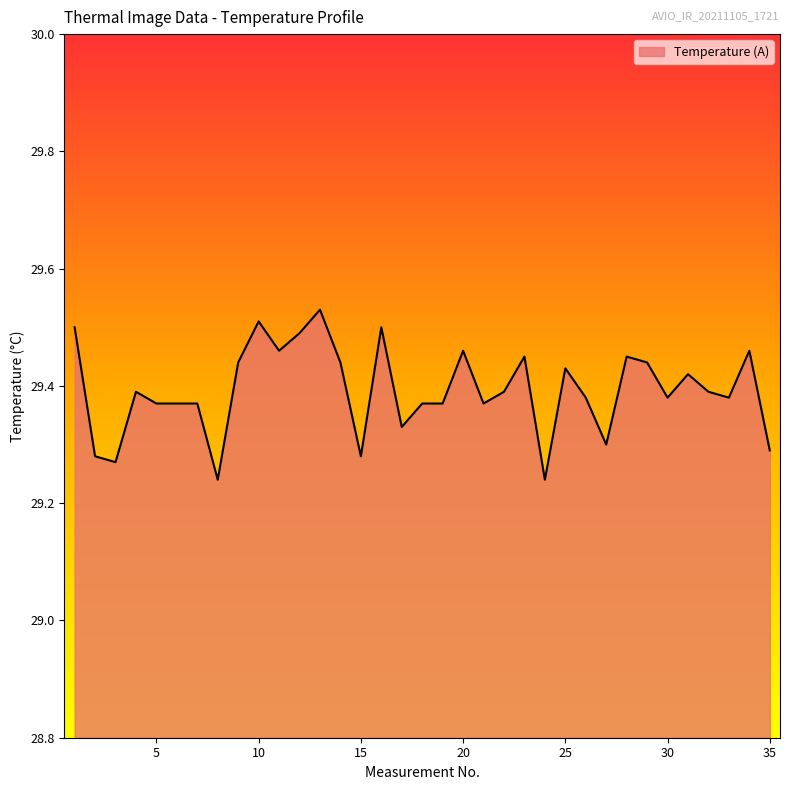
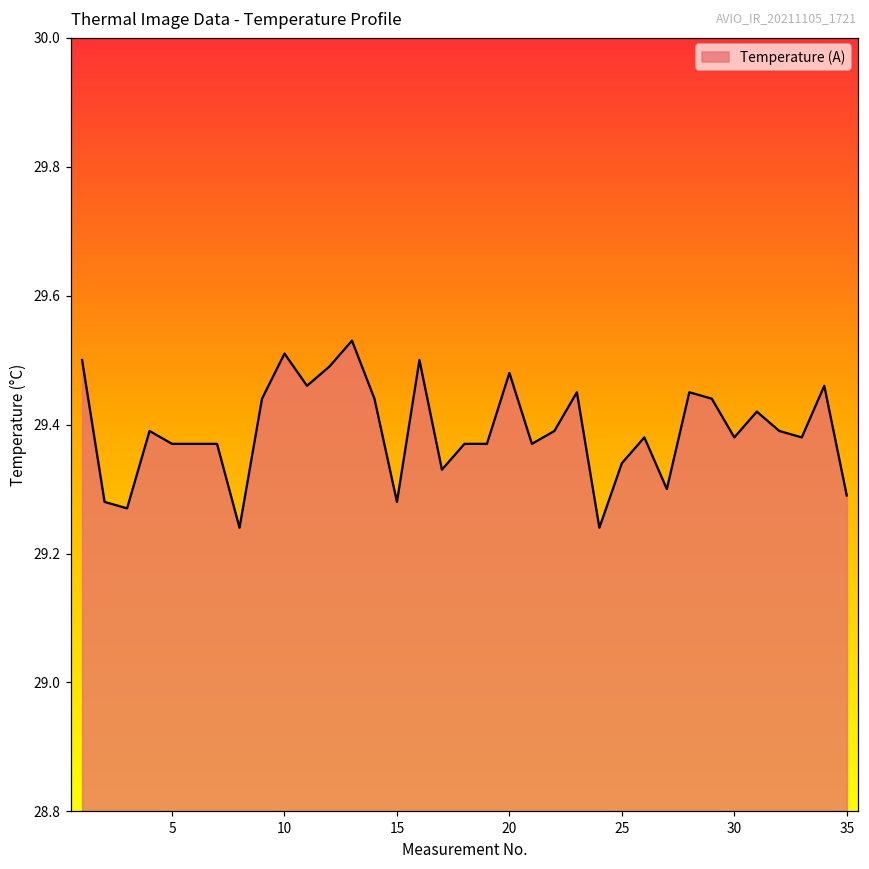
  {
    "5": 29.37,
    "10": 29.51,
    "15": 29.28,
-   "20": 29.46,
-   "25": 29.43,
+   "20": 29.48,
+   "25": 29.34,
    "30": 29.38,
    "35": 29.29
  }
